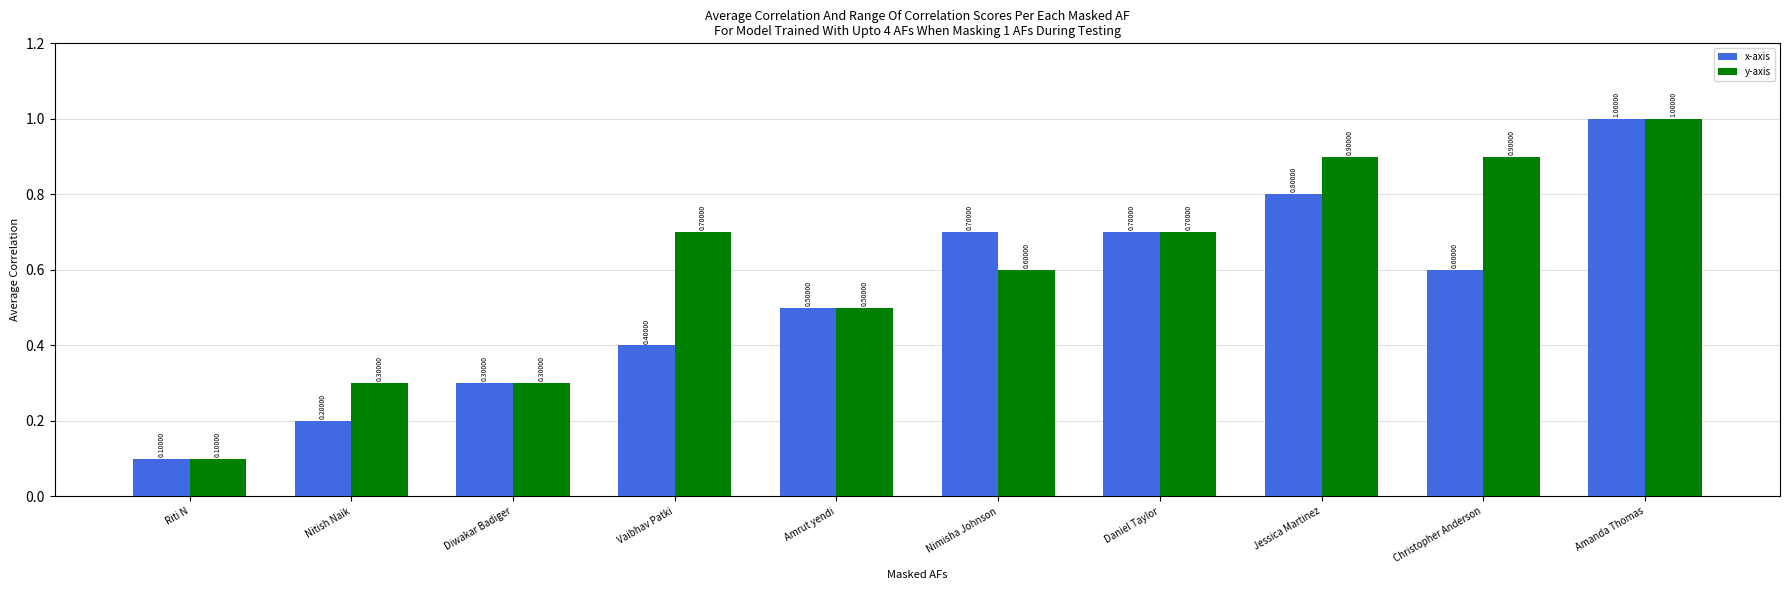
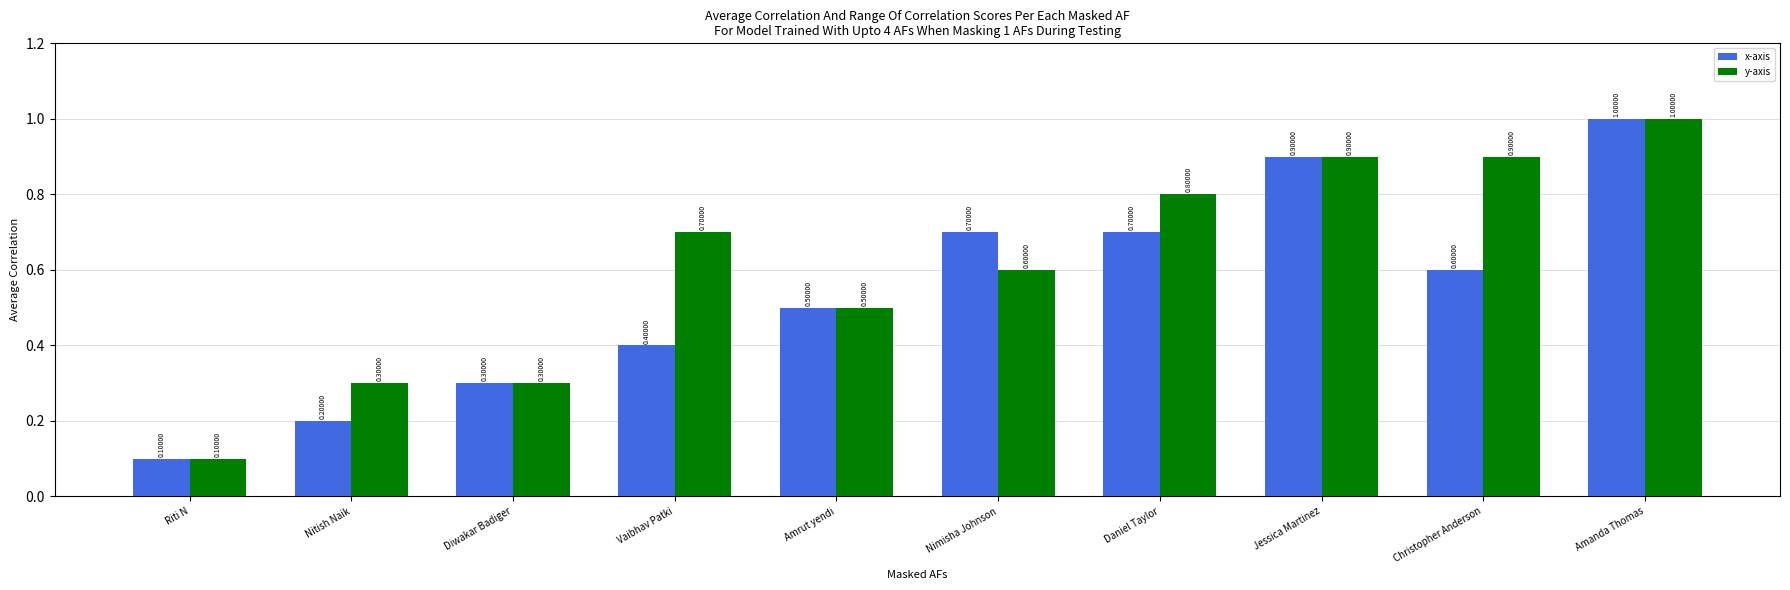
  {
    "x-axis": {
      "Riti N": 0.10000,
      "Nitish Naik": 0.20000,
      "Diwakar Badiger": 0.30000,
      "Vaibhav Patki": 0.40000,
      "Amrut yendi": 0.50000,
      "Nimisha Johnson": 0.70000,
      "Daniel Taylor": 0.70000,
-     "Jessica Martinez": 0.80000,
+     "Jessica Martinez": 0.90000,
      "Christopher Anderson": 0.60000,
      "Amanda Thomas": 1.00000
    },
    "y-axis": {
      "Riti N": 0.10000,
      "Nitish Naik": 0.30000,
      "Diwakar Badiger": 0.30000,
      "Vaibhav Patki": 0.70000,
      "Amrut yendi": 0.50000,
      "Nimisha Johnson": 0.60000,
-     "Daniel Taylor": 0.70000,
+     "Daniel Taylor": 0.80000,
      "Jessica Martinez": 0.90000,
      "Christopher Anderson": 0.90000,
      "Amanda Thomas": 1.00000
    }
  }
